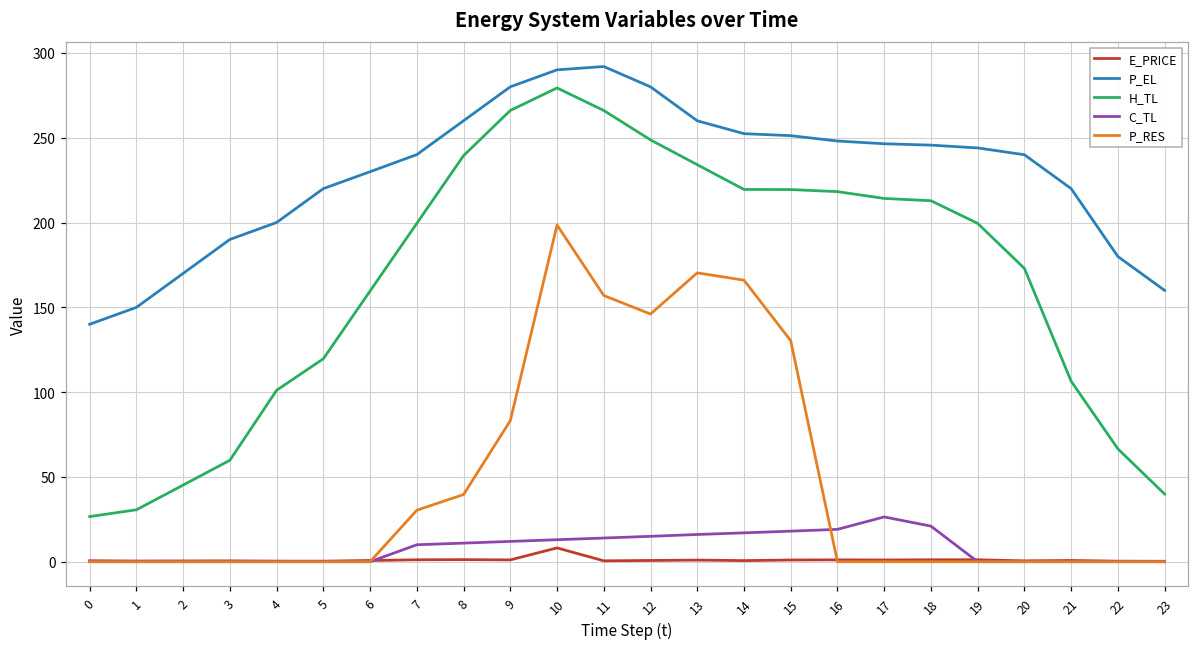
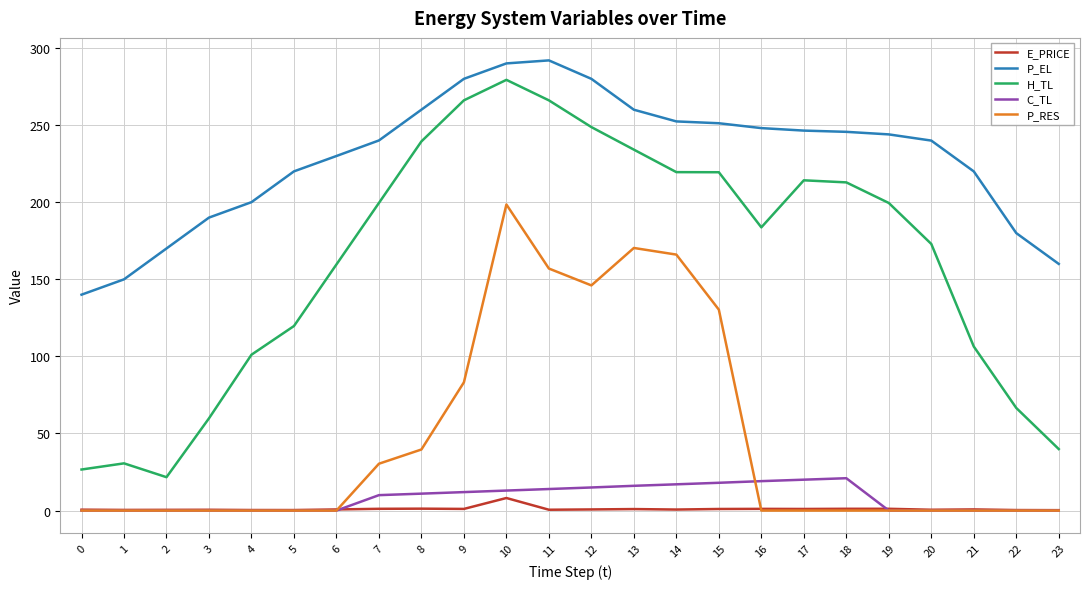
  {
    "E_PRICE": {
      "7": 1,
      "8": 1,
      "9": 1,
      "10": 8,
      "11": 1,
      "12": 1,
      "13": 1,
      "14": 1,
      "15": 1
    },
    "P_EL": {
      "0": 140,
      "1": 150,
      "2": 170,
      "3": 190,
      "4": 200,
      "5": 220,
      "6": 230,
      "7": 240,
      "8": 260,
      "9": 280,
      "10": 290,
      "11": 292,
      "12": 280,
      "13": 260,
      "14": 252,
      "15": 251,
      "16": 248,
      "17": 246,
      "18": 246,
      "19": 244,
      "20": 240,
      "21": 220,
      "22": 180,
      "23": 160
    },
    "H_TL": {
      "0": 27,
      "1": 31,
-     "2": 45,
+     "2": 22,
      "3": 60,
      "4": 101,
      "5": 120,
      "6": 160,
      "7": 200,
      "8": 239,
      "9": 266,
      "10": 279,
      "11": 266,
      "12": 249,
      "13": 234,
      "14": 219,
      "15": 219,
-     "16": 218,
+     "16": 184,
      "17": 214,
      "18": 213,
      "19": 199,
      "20": 173,
      "21": 106,
      "22": 67,
      "23": 40
    },
    "C_TL": {
      "7": 10,
      "8": 11,
      "9": 12,
      "10": 13,
      "11": 14,
      "12": 15,
      "13": 16,
      "14": 17,
      "15": 18,
      "16": 19,
-     "17": 26,
+     "17": 20,
      "18": 21
    },
    "P_RES": {
      "7": 30,
      "8": 40,
      "9": 83,
      "10": 199,
      "11": 157,
      "12": 146,
      "13": 170,
      "14": 166,
      "15": 130
    }
  }
